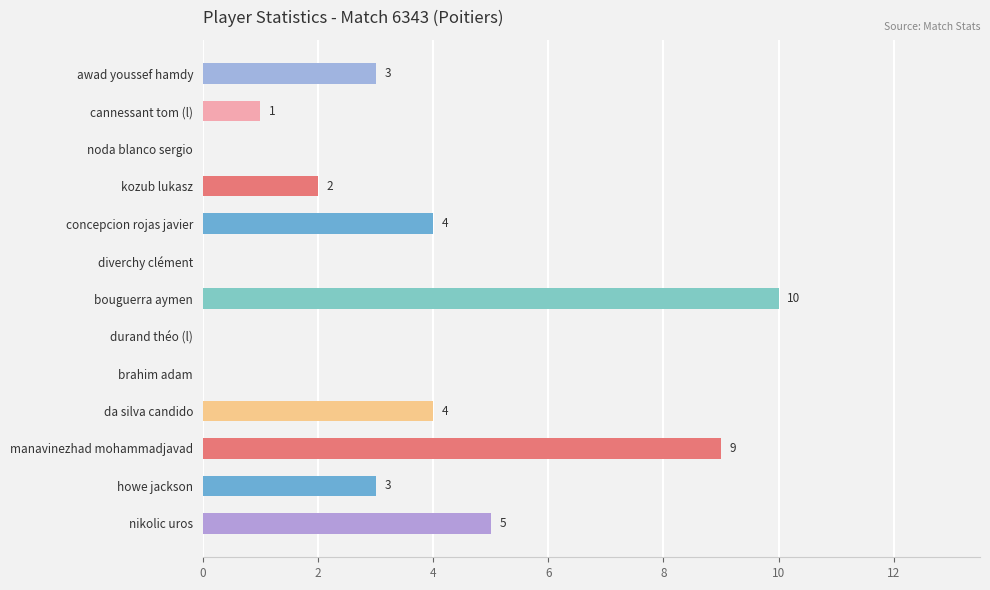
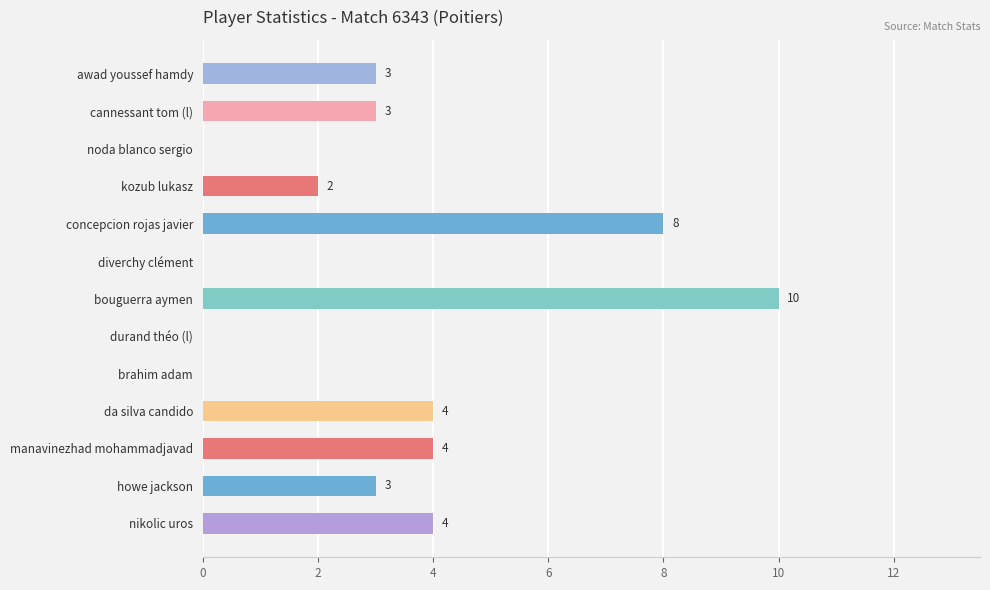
  {
    "awad youssef hamdy": 3,
-   "cannessant tom (l)": 1,
+   "cannessant tom (l)": 3,
    "kozub lukasz": 2,
-   "concepcion rojas javier": 4,
+   "concepcion rojas javier": 8,
    "bouguerra aymen": 10,
    "da silva candido": 4,
-   "manavinezhad mohammadjavad": 9,
+   "manavinezhad mohammadjavad": 4,
    "howe jackson": 3,
-   "nikolic uros": 5
+   "nikolic uros": 4
  }
